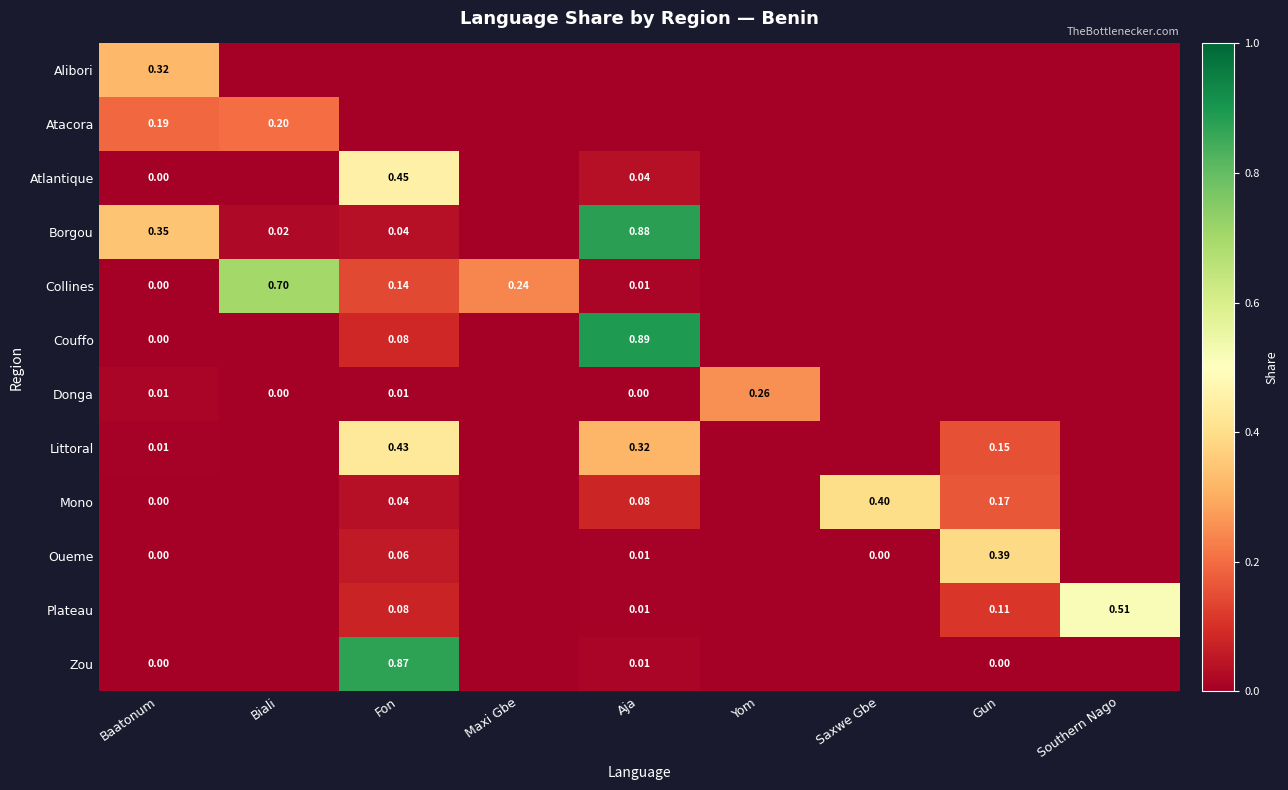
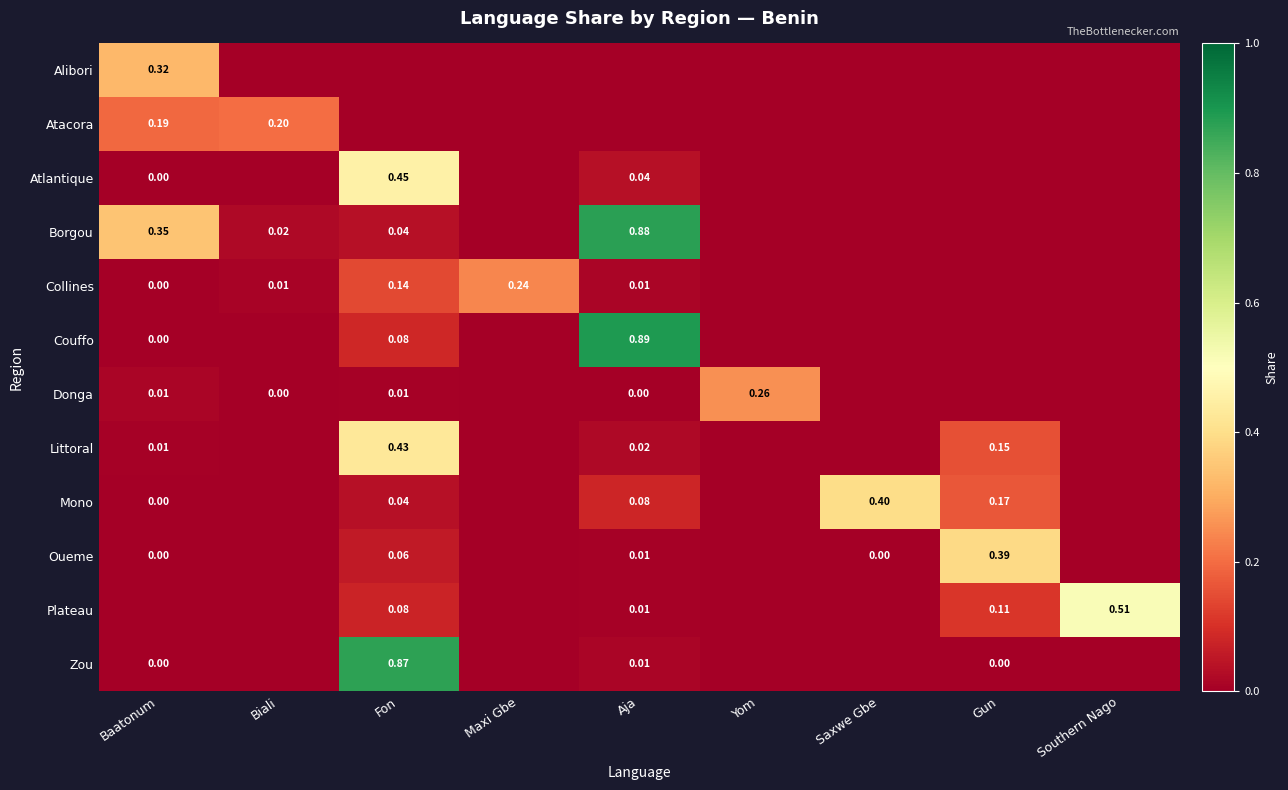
  {
    "Alibori": {
      "Baatonum": 0.32
    },
    "Atacora": {
      "Baatonum": 0.19,
      "Biali": 0.20
    },
    "Atlantique": {
      "Baatonum": 0.00,
      "Fon": 0.45,
      "Aja": 0.04
    },
    "Borgou": {
      "Baatonum": 0.35,
      "Biali": 0.02,
      "Fon": 0.04,
      "Aja": 0.88
    },
    "Collines": {
      "Baatonum": 0.00,
-     "Biali": 0.70,
+     "Biali": 0.01,
      "Fon": 0.14,
      "Maxi Gbe": 0.24,
      "Aja": 0.01
    },
    "Couffo": {
      "Baatonum": 0.00,
      "Fon": 0.08,
      "Aja": 0.89
    },
    "Donga": {
      "Baatonum": 0.01,
      "Biali": 0.00,
      "Fon": 0.01,
      "Aja": 0.00,
      "Yom": 0.26
    },
    "Littoral": {
      "Baatonum": 0.01,
      "Fon": 0.43,
-     "Aja": 0.32,
+     "Aja": 0.02,
      "Gun": 0.15
    },
    "Mono": {
      "Baatonum": 0.00,
      "Fon": 0.04,
      "Aja": 0.08,
      "Saxwe Gbe": 0.40,
      "Gun": 0.17
    },
    "Oueme": {
      "Baatonum": 0.00,
      "Fon": 0.06,
      "Aja": 0.01,
      "Saxwe Gbe": 0.00,
      "Gun": 0.39
    },
    "Plateau": {
      "Fon": 0.08,
      "Aja": 0.01,
      "Gun": 0.11,
      "Southern Nago": 0.51
    },
    "Zou": {
      "Baatonum": 0.00,
      "Fon": 0.87,
      "Aja": 0.01,
      "Gun": 0.00
    }
  }
